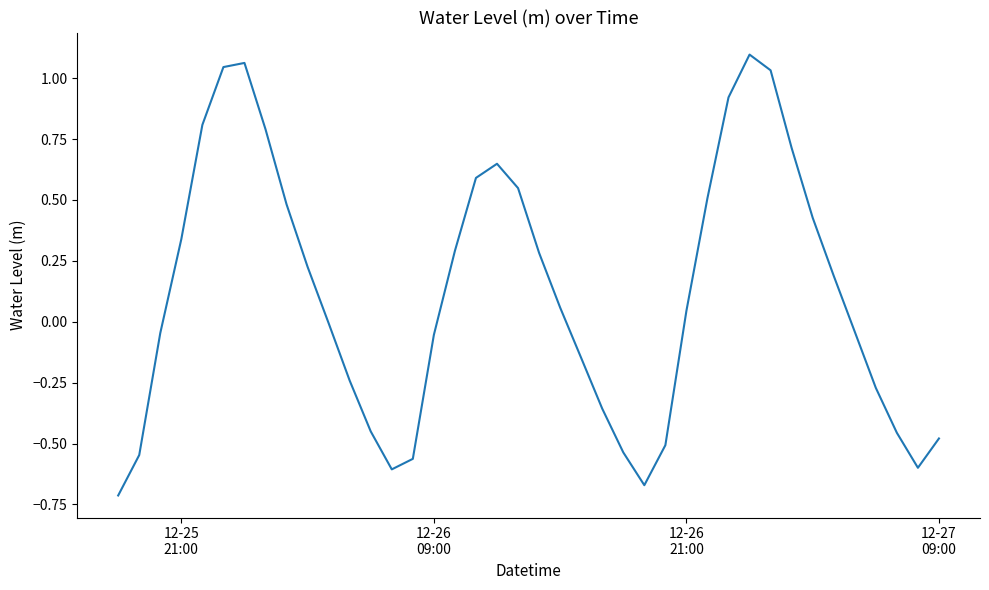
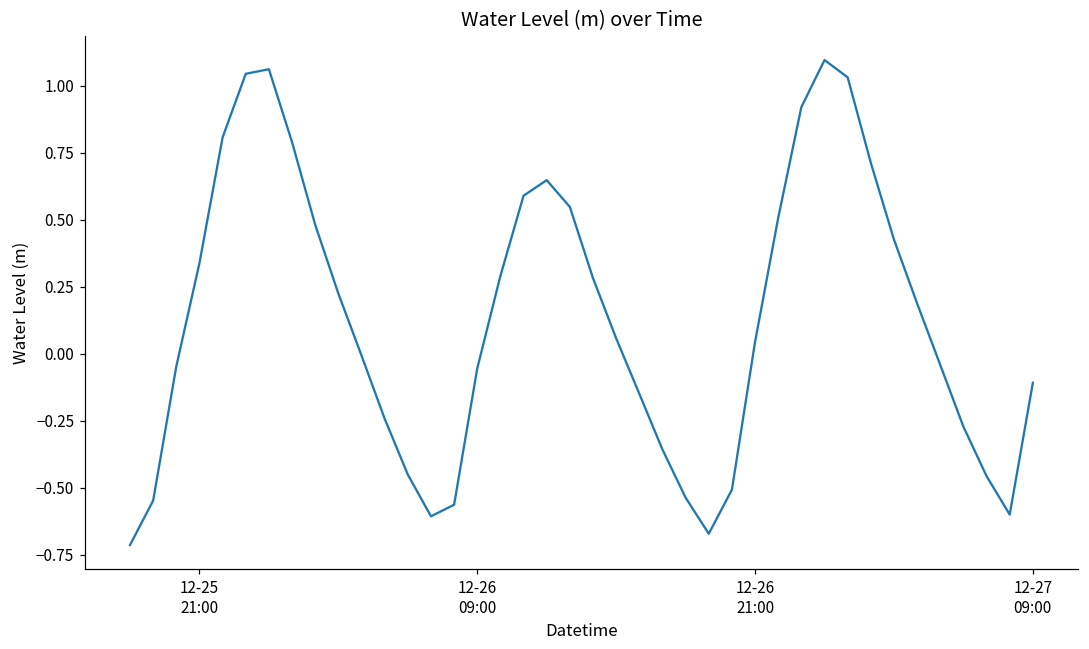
  {
    "12-25 21:00": 0.34,
    "12-26 09:00": -0.05,
    "12-26 21:00": 0.04,
-   "12-27 09:00": -0.48
+   "12-27 09:00": -0.11
  }
